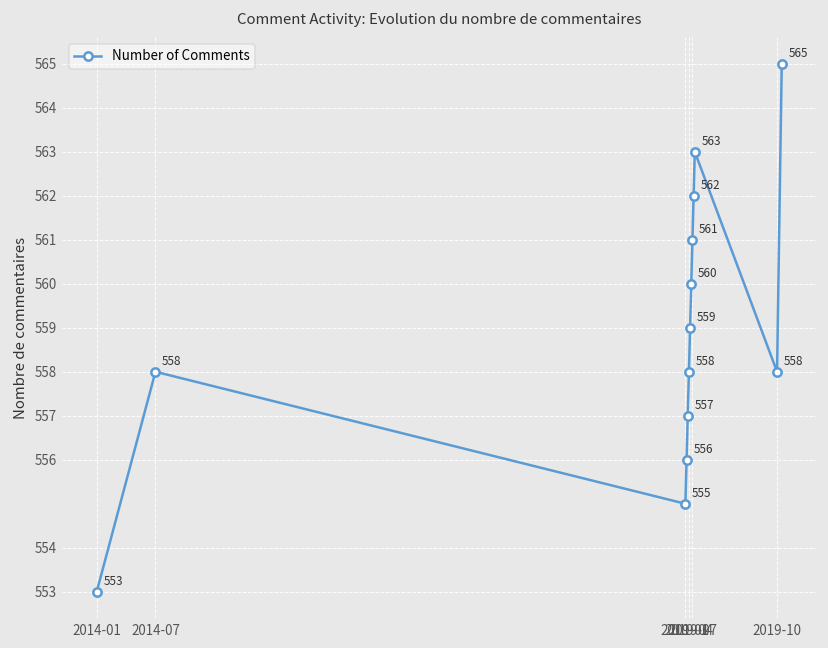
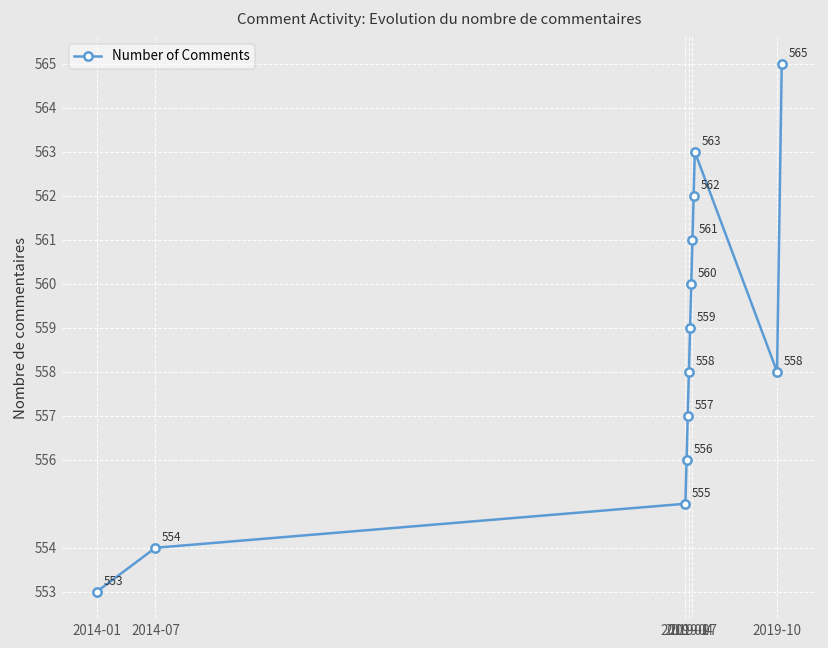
  {
    "2014-01": 553,
-   "2014-07": 558,
+   "2014-07": 554,
    "2019-10": 558
  }
